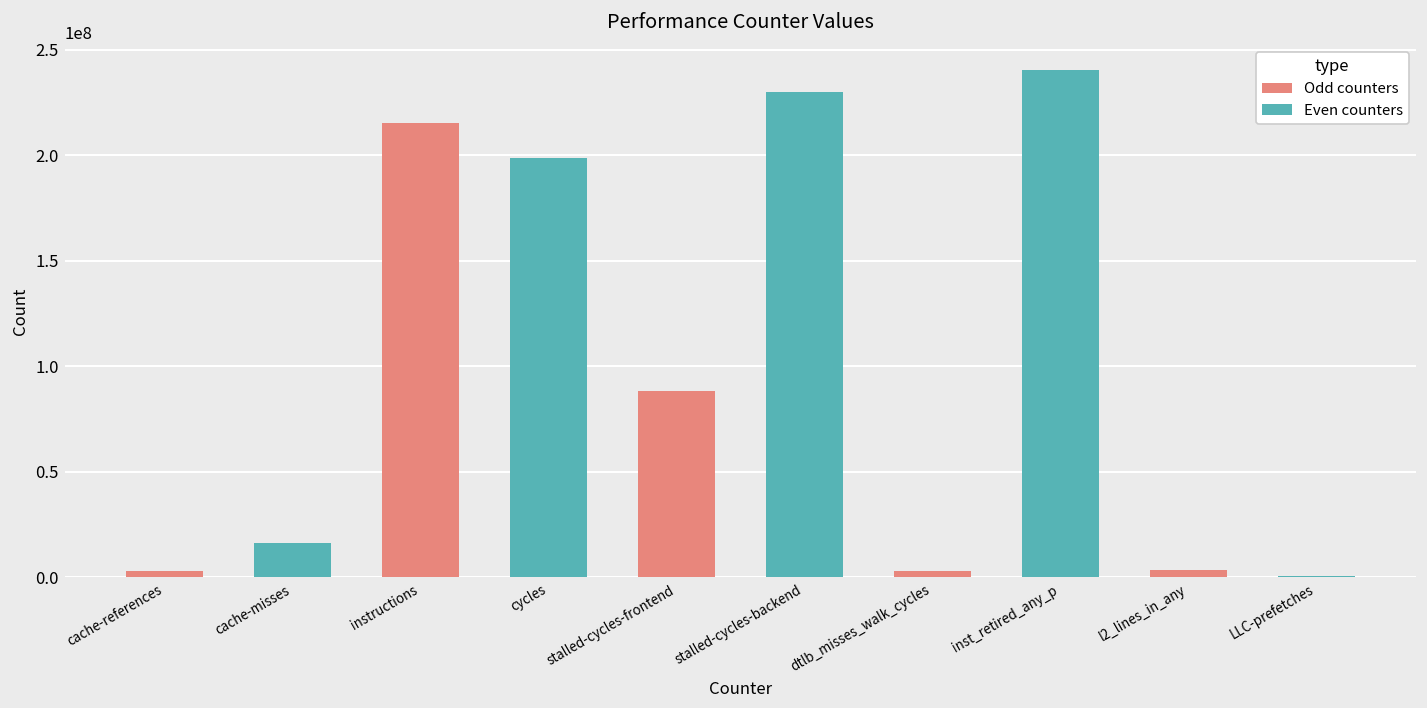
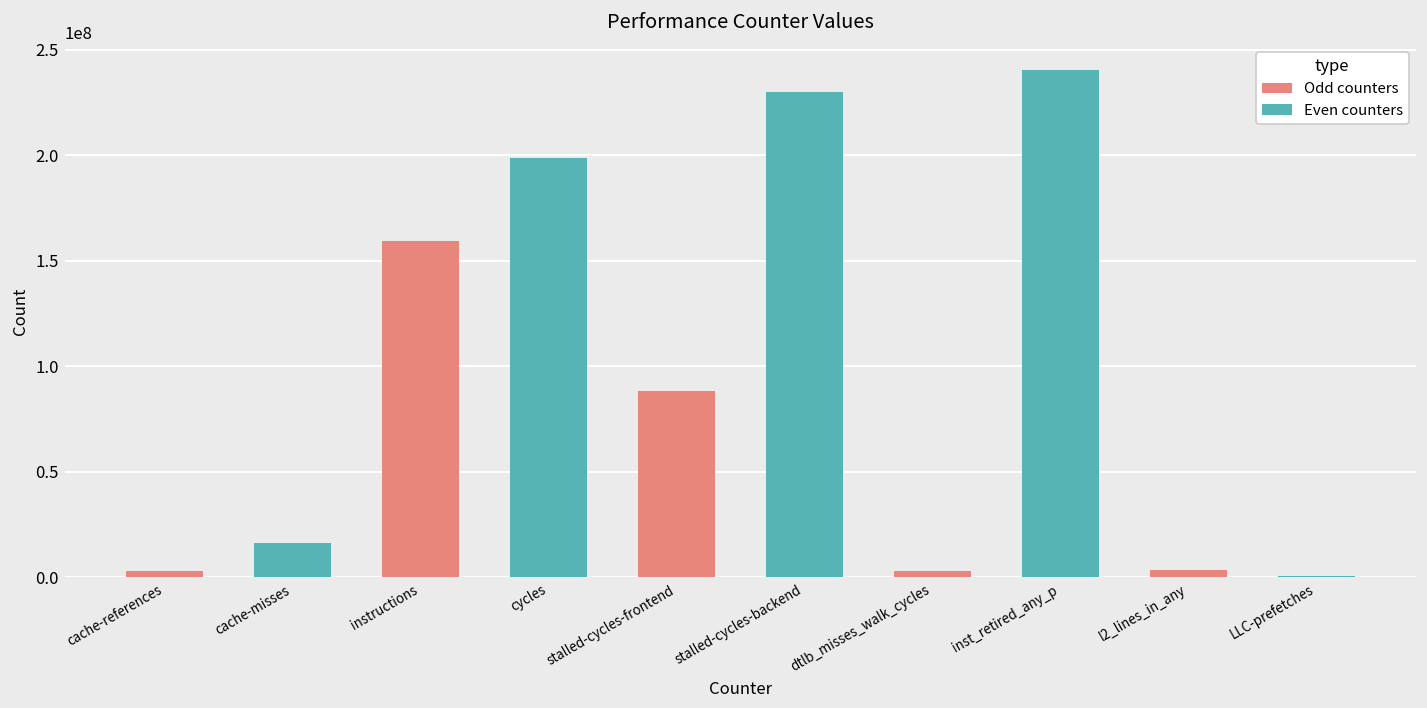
  {
    "cache-references": 3000000,
    "cache-misses": 17000000,
-   "instructions": 215000000,
+   "instructions": 159000000,
    "cycles": 199000000,
    "stalled-cycles-frontend": 88000000,
    "stalled-cycles-backend": 230000000,
    "dtlb_misses_walk_cycles": 3000000,
    "inst_retired_any_p": 241000000,
    "l2_lines_in_any": 3000000
  }
